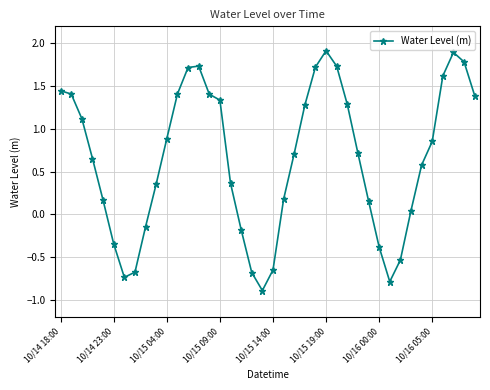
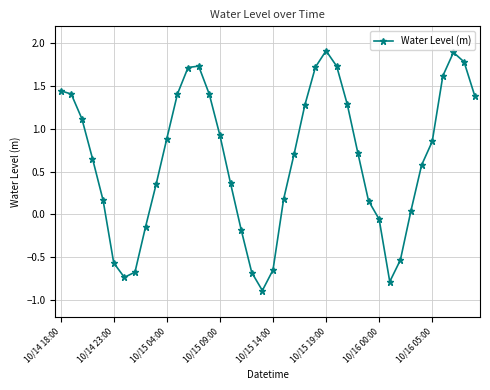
  {
    "10/14 18:00": 1.4,
-   "10/14 23:00": -0.3,
+   "10/14 23:00": -0.6,
    "10/15 04:00": 0.9,
-   "10/15 09:00": 1.3,
+   "10/15 09:00": 0.9,
    "10/15 14:00": -0.6,
    "10/15 19:00": 1.9,
-   "10/16 00:00": -0.4,
+   "10/16 00:00": -0.1,
    "10/16 05:00": 0.9
  }
